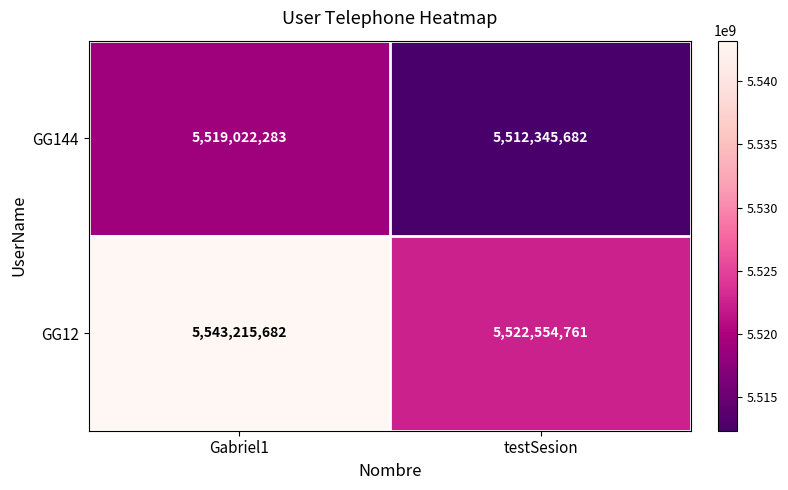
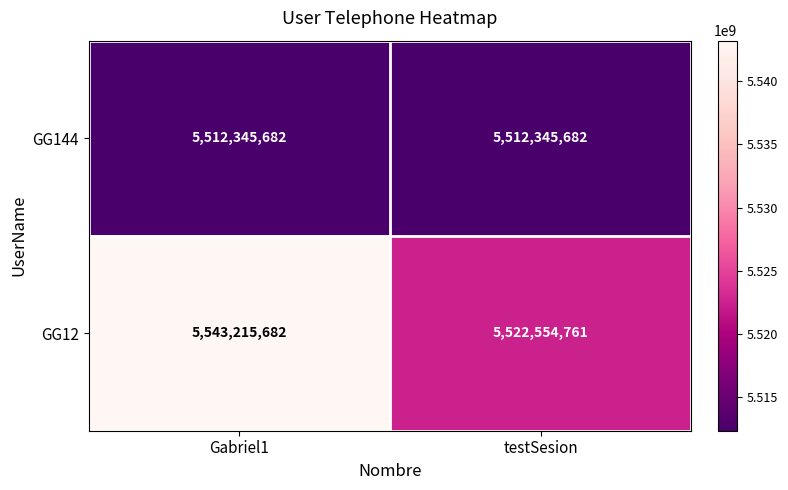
  {
    "GG144": {
-     "Gabriel1": "5,519,022,283",
+     "Gabriel1": "5,512,345,682",
      "testSesion": "5,512,345,682"
    },
    "GG12": {
      "Gabriel1": "5,543,215,682",
      "testSesion": "5,522,554,761"
    }
  }
